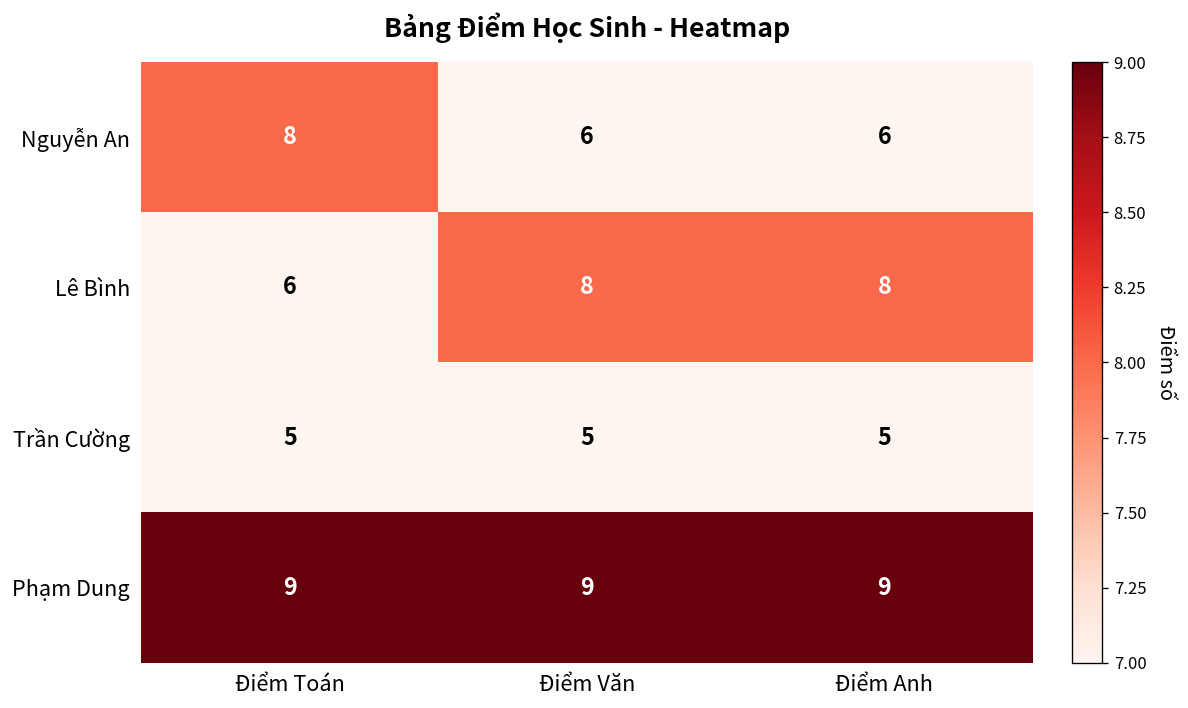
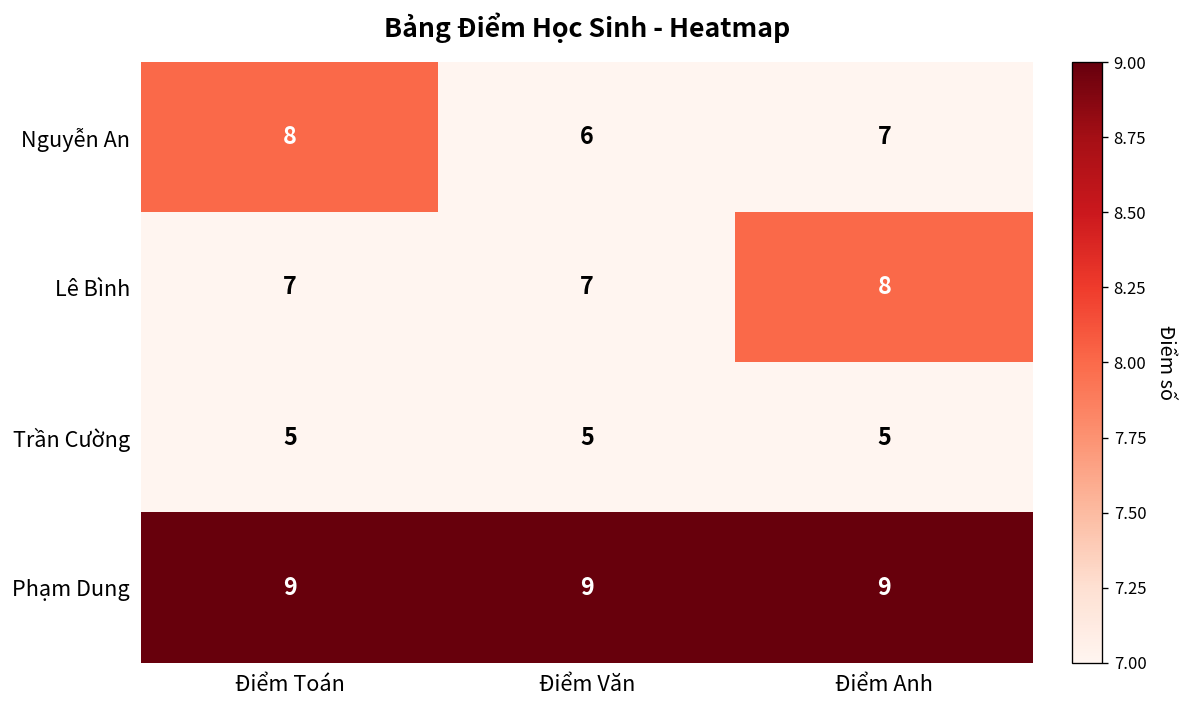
  {
    "Nguyễn An": {
      "Điểm Toán": 8,
      "Điểm Văn": 6,
-     "Điểm Anh": 6
+     "Điểm Anh": 7
    },
    "Lê Bình": {
-     "Điểm Toán": 6,
-     "Điểm Văn": 8,
+     "Điểm Toán": 7,
+     "Điểm Văn": 7,
      "Điểm Anh": 8
    },
    "Trần Cường": {
      "Điểm Toán": 5,
      "Điểm Văn": 5,
      "Điểm Anh": 5
    },
    "Phạm Dung": {
      "Điểm Toán": 9,
      "Điểm Văn": 9,
      "Điểm Anh": 9
    }
  }
